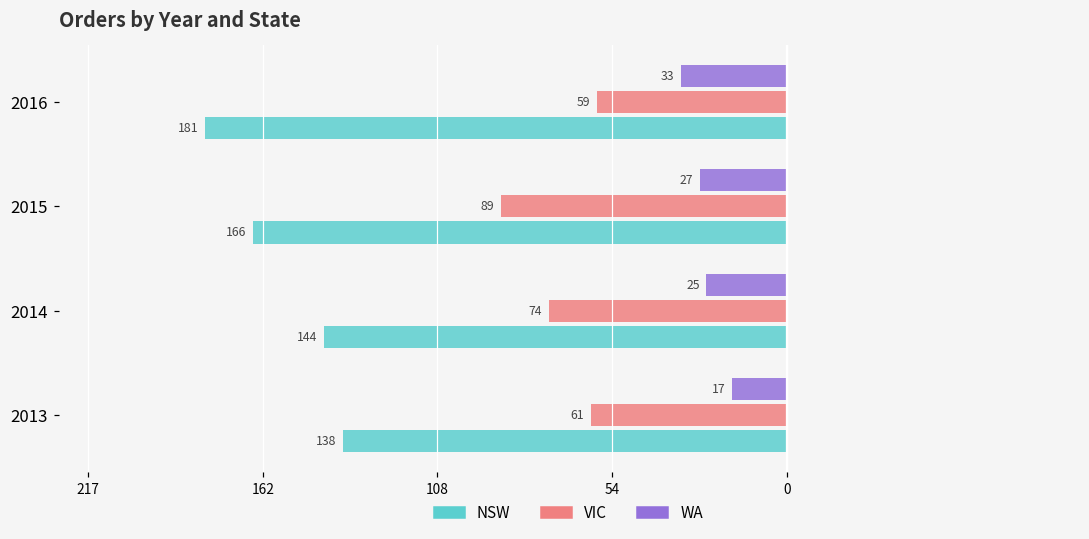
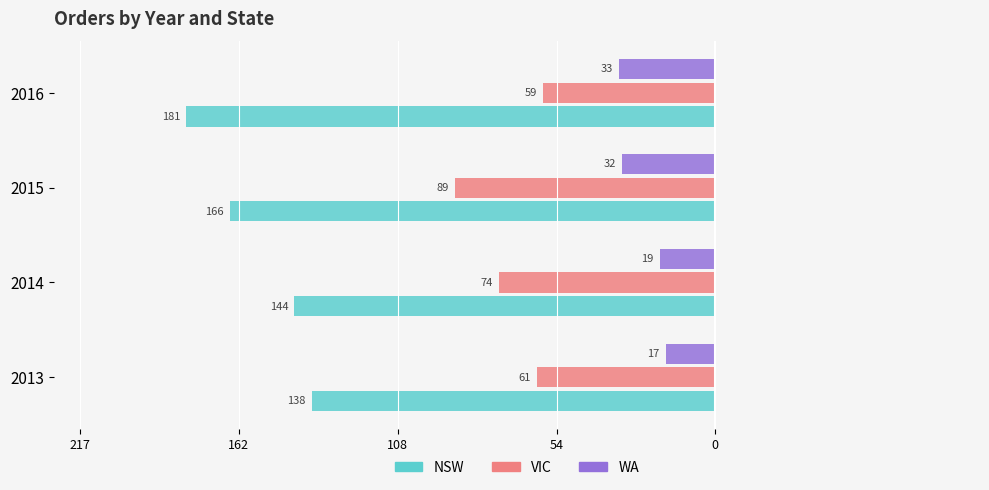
  {
    "WA": {
-     "2015": 27,
-     "2014": 25
+     "2015": 32,
+     "2014": 19
    }
  }
